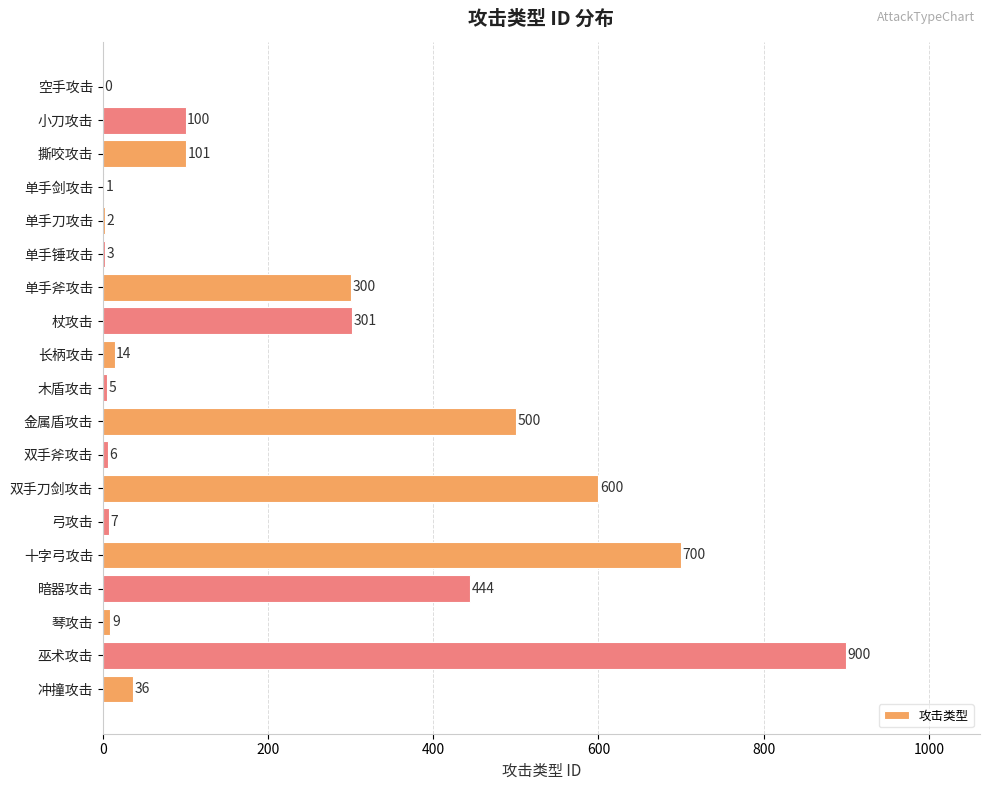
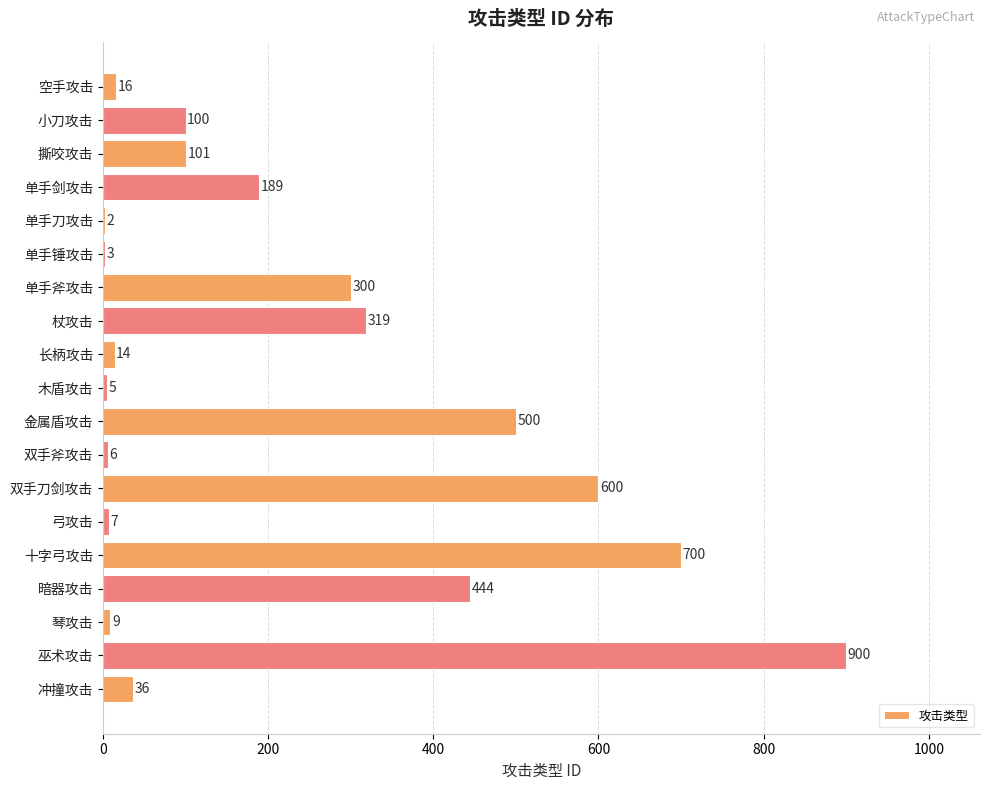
  {
-   "空手攻击": 0,
+   "空手攻击": 16,
    "小刀攻击": 100,
    "撕咬攻击": 101,
-   "单手剑攻击": 1,
+   "单手剑攻击": 189,
    "单手刀攻击": 2,
    "单手锤攻击": 3,
    "单手斧攻击": 300,
-   "杖攻击": 301,
+   "杖攻击": 319,
    "长柄攻击": 14,
    "木盾攻击": 5,
    "金属盾攻击": 500,
    "双手斧攻击": 6,
    "双手刀剑攻击": 600,
    "弓攻击": 7,
    "十字弓攻击": 700,
    "暗器攻击": 444,
    "琴攻击": 9,
    "巫术攻击": 900,
    "冲撞攻击": 36
  }
